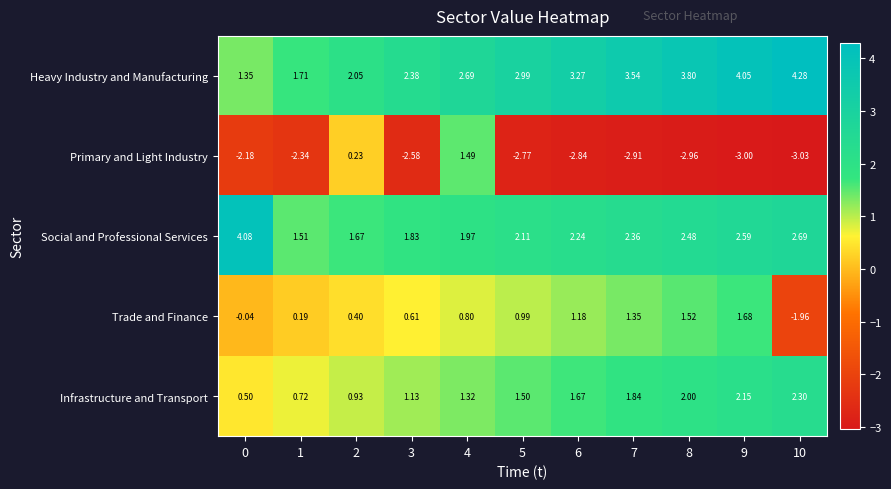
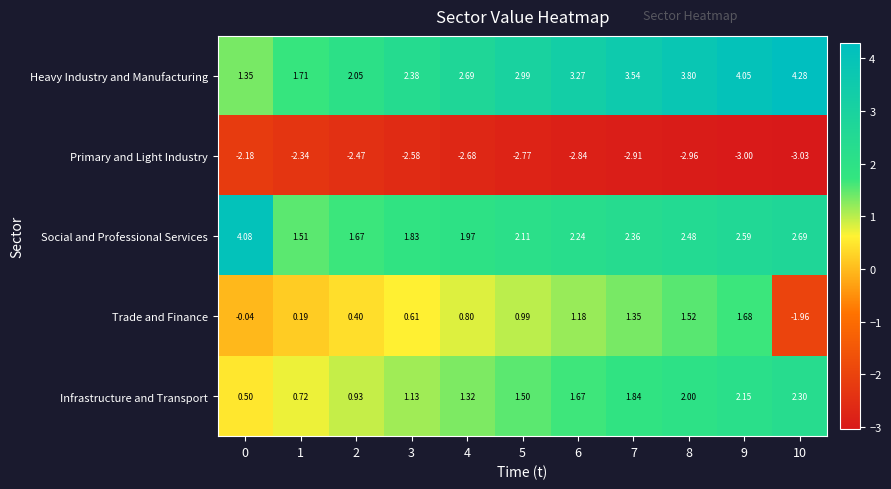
  {
    "Heavy Industry and Manufacturing": {
      "0": 1.35,
      "1": 1.71,
      "2": 2.05,
      "3": 2.38,
      "4": 2.69,
      "5": 2.99,
      "6": 3.27,
      "7": 3.54,
      "8": 3.80,
      "9": 4.05,
      "10": 4.28
    },
    "Primary and Light Industry": {
      "0": -2.18,
      "1": -2.34,
-     "2": 0.23,
+     "2": -2.47,
      "3": -2.58,
-     "4": 1.49,
+     "4": -2.68,
      "5": -2.77,
      "6": -2.84,
      "7": -2.91,
      "8": -2.96,
      "9": -3.00,
      "10": -3.03
    },
    "Social and Professional Services": {
      "0": 4.08,
      "1": 1.51,
      "2": 1.67,
      "3": 1.83,
      "4": 1.97,
      "5": 2.11,
      "6": 2.24,
      "7": 2.36,
      "8": 2.48,
      "9": 2.59,
      "10": 2.69
    },
    "Trade and Finance": {
      "0": -0.04,
      "1": 0.19,
      "2": 0.40,
      "3": 0.61,
      "4": 0.80,
      "5": 0.99,
      "6": 1.18,
      "7": 1.35,
      "8": 1.52,
      "9": 1.68,
      "10": -1.96
    },
    "Infrastructure and Transport": {
      "0": 0.50,
      "1": 0.72,
      "2": 0.93,
      "3": 1.13,
      "4": 1.32,
      "5": 1.50,
      "6": 1.67,
      "7": 1.84,
      "8": 2.00,
      "9": 2.15,
      "10": 2.30
    }
  }
